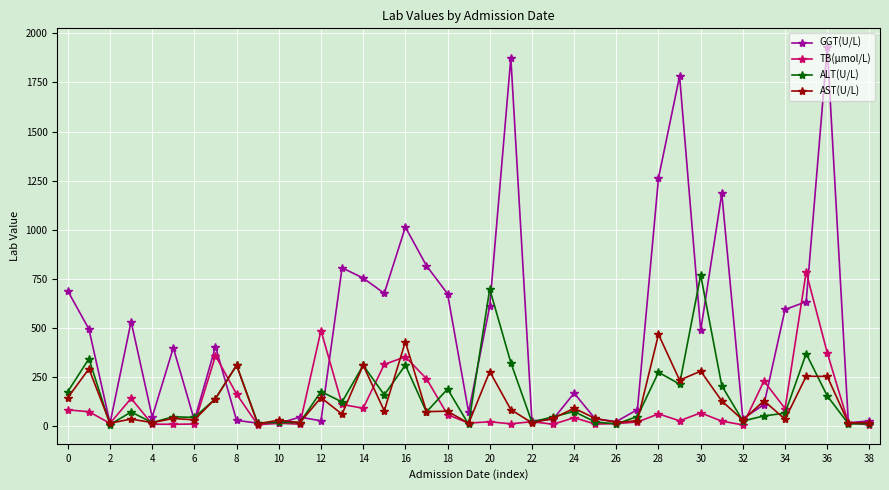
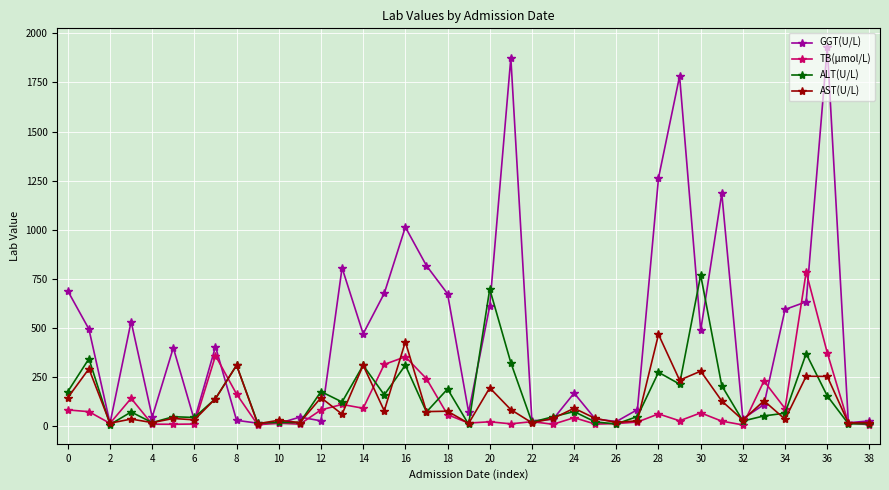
  {
    "GGT(U/L)": {
      "0": 690,
      "4": 50,
      "8": 30,
      "12": 30,
-     "14": 750,
+     "14": 470,
      "16": 1010,
      "18": 670,
      "20": 610,
      "24": 170,
      "28": 1260,
      "30": 490,
      "34": 590
    },
    "TB(μmol/L)": {
      "0": 80,
      "6": 10,
      "8": 160,
-     "12": 490,
+     "12": 80,
      "14": 90,
      "16": 350,
      "18": 60,
      "20": 20,
      "24": 40,
      "28": 60,
      "30": 70,
      "32": 10,
      "34": 90,
      "36": 370
    },
    "ALT(U/L)": {
      "0": 180,
      "12": 180,
      "16": 310,
      "18": 190,
      "20": 700,
      "24": 70,
      "28": 270,
      "30": 770,
      "34": 70,
      "36": 150
    },
    "AST(U/L)": {
      "0": 150,
      "12": 150,
      "16": 430,
      "18": 80,
-     "20": 280,
+     "20": 200,
      "24": 90,
      "28": 470,
      "30": 280,
      "34": 40,
      "36": 250
    }
  }
